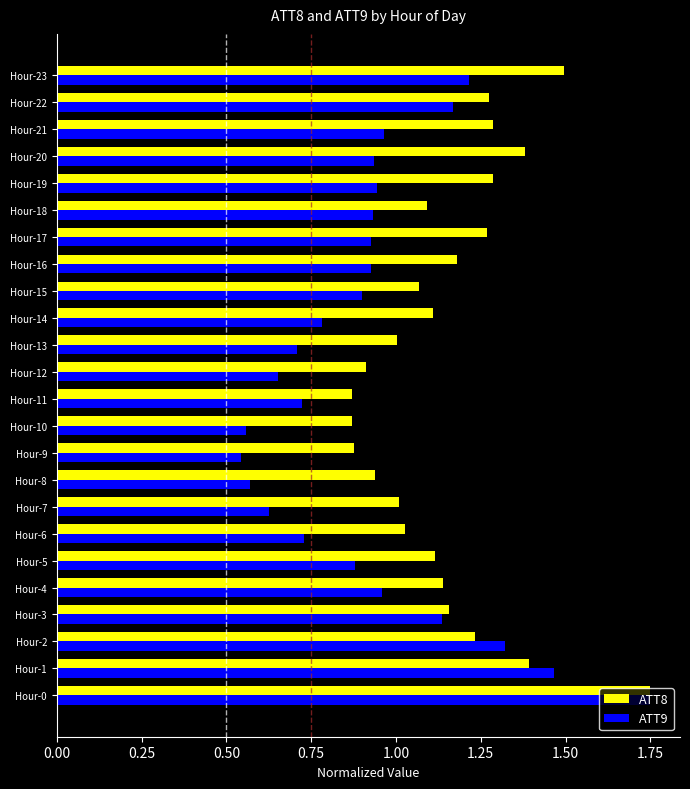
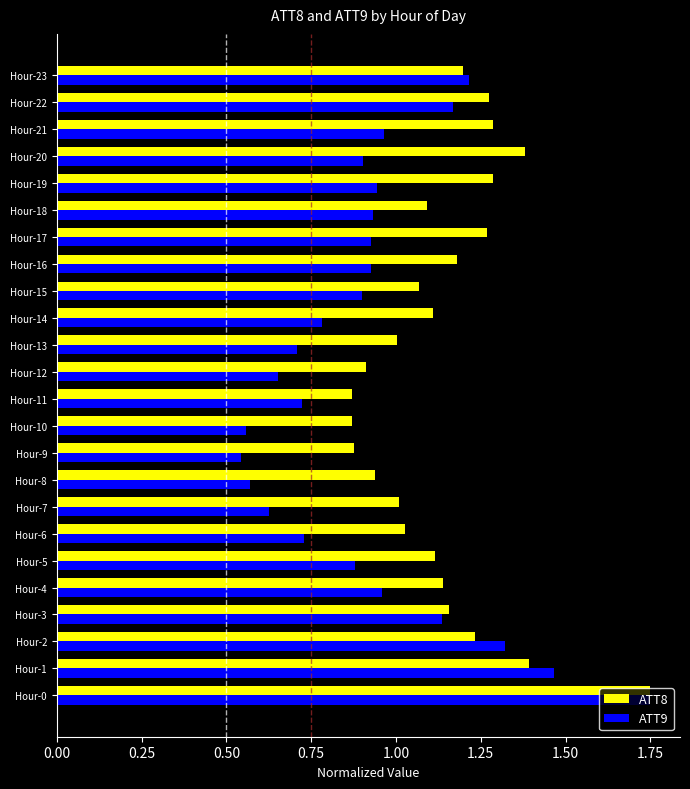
  {
    "ATT8": {
-     "Hour-23": 1.50,
+     "Hour-23": 1.20,
      "Hour-22": 1.27,
      "Hour-21": 1.29,
      "Hour-20": 1.38,
      "Hour-19": 1.29,
      "Hour-18": 1.09,
      "Hour-17": 1.27,
      "Hour-16": 1.18,
      "Hour-15": 1.07,
      "Hour-14": 1.11,
      "Hour-13": 1.00,
      "Hour-12": 0.91,
      "Hour-11": 0.87,
      "Hour-10": 0.87,
      "Hour-9": 0.88,
      "Hour-8": 0.94,
      "Hour-7": 1.01,
      "Hour-6": 1.03,
      "Hour-5": 1.12,
      "Hour-4": 1.14,
      "Hour-3": 1.16,
      "Hour-2": 1.23,
      "Hour-1": 1.39
    },
    "ATT9": {
      "Hour-23": 1.22,
      "Hour-22": 1.17,
      "Hour-21": 0.97,
-     "Hour-20": 0.94,
+     "Hour-20": 0.90,
      "Hour-19": 0.94,
      "Hour-18": 0.93,
      "Hour-17": 0.93,
      "Hour-16": 0.93,
      "Hour-15": 0.90,
      "Hour-14": 0.78,
      "Hour-13": 0.71,
      "Hour-12": 0.65,
      "Hour-11": 0.72,
      "Hour-10": 0.56,
      "Hour-9": 0.54,
      "Hour-8": 0.57,
      "Hour-7": 0.62,
      "Hour-6": 0.73,
      "Hour-5": 0.88,
      "Hour-4": 0.96,
      "Hour-3": 1.13,
      "Hour-2": 1.32,
      "Hour-1": 1.47
    }
  }
